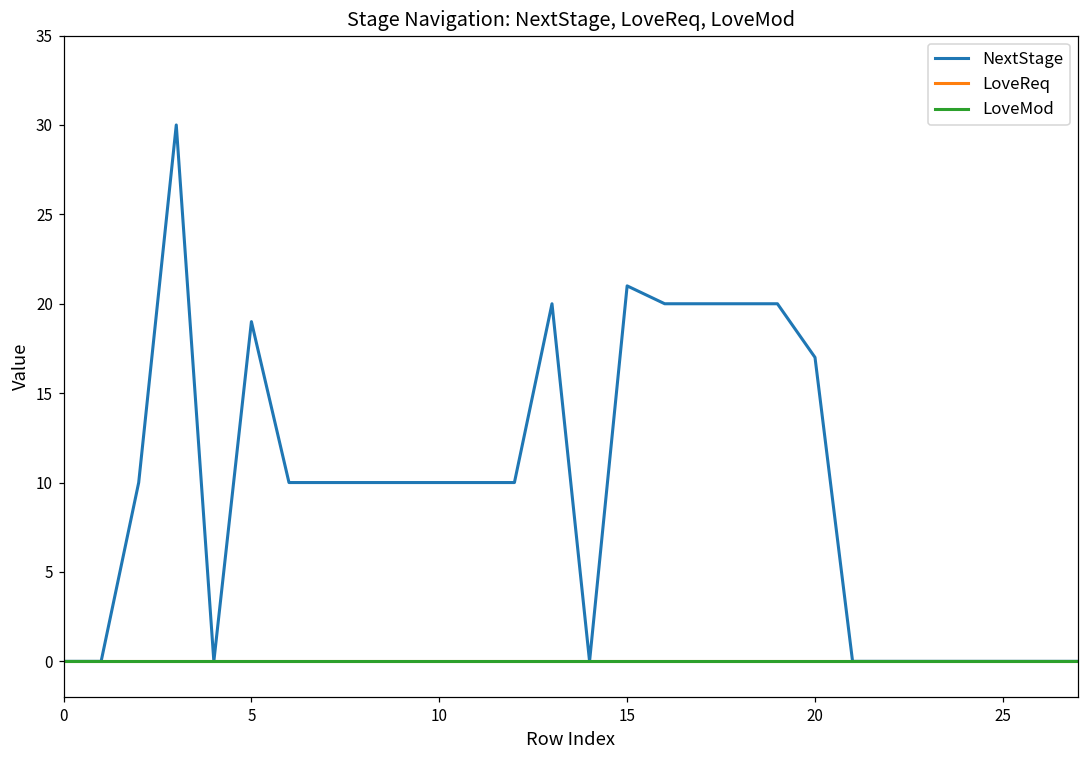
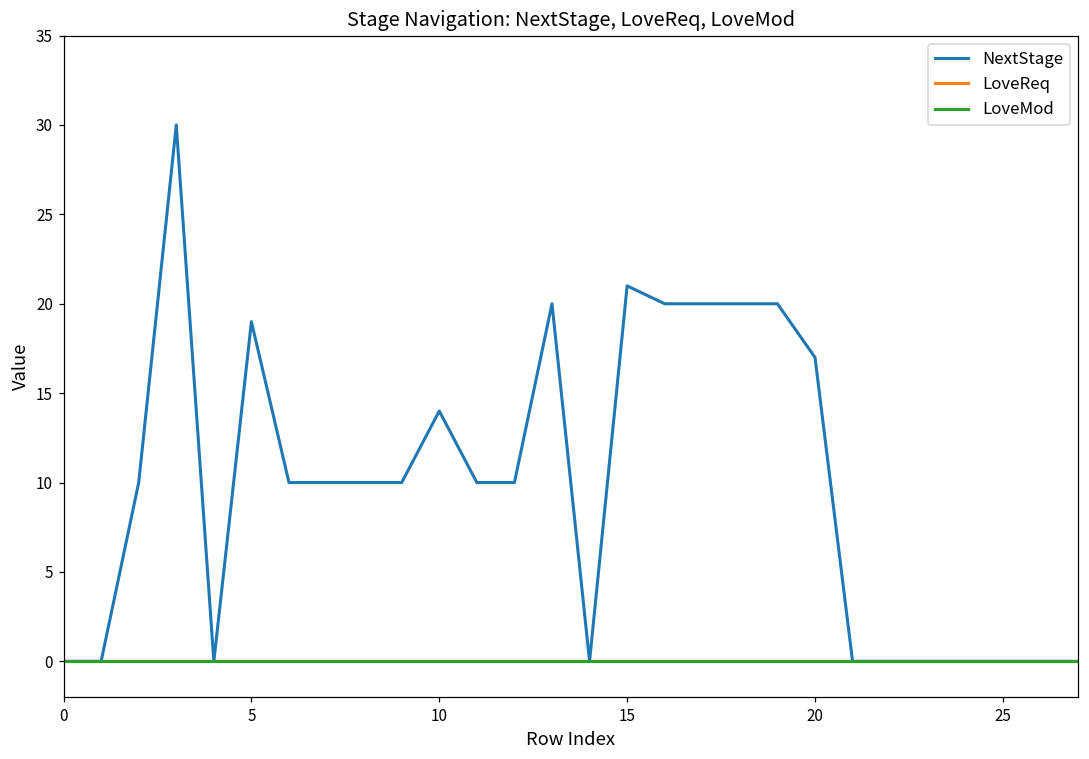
  {
    "NextStage": {
      "5": 19,
-     "10": 10,
+     "10": 14,
      "15": 21,
      "20": 17
    },
    "LoveMod": {
      "5": 0,
      "10": 0,
      "15": 0,
      "20": 0
    }
  }
